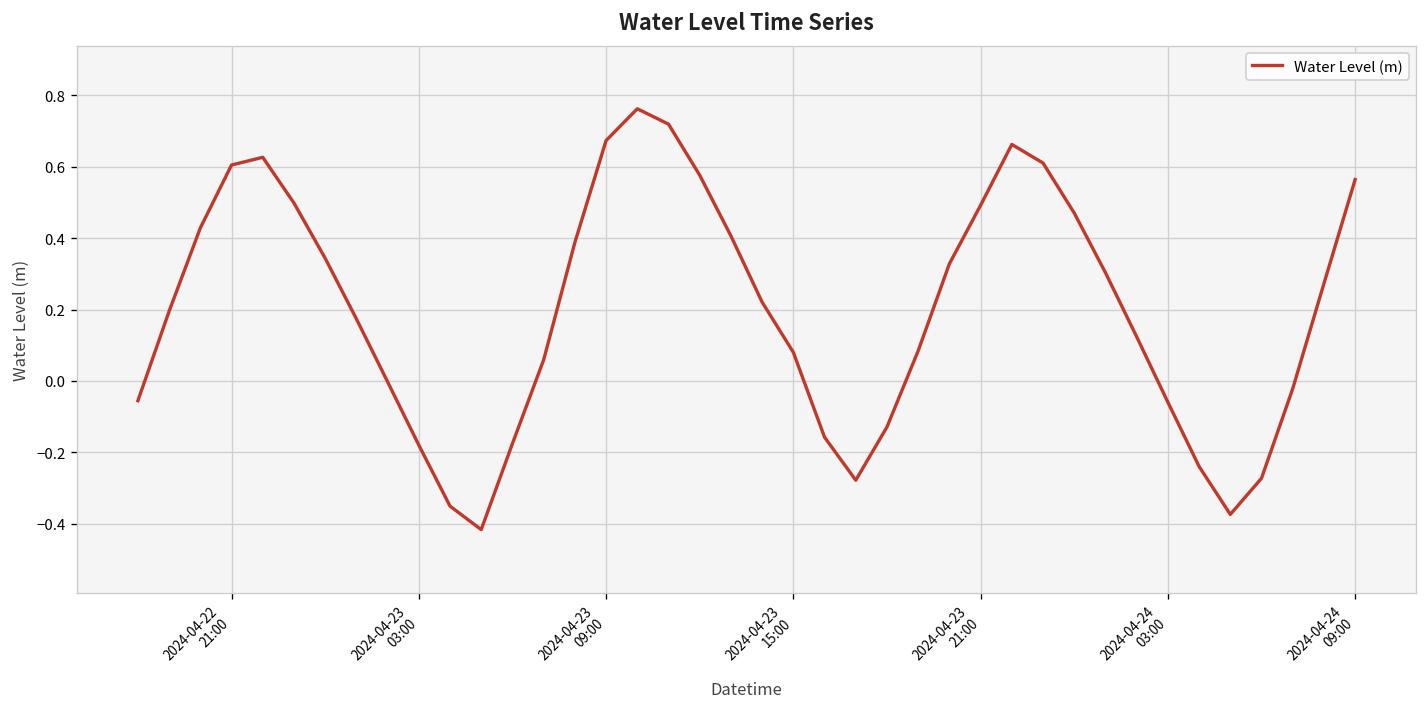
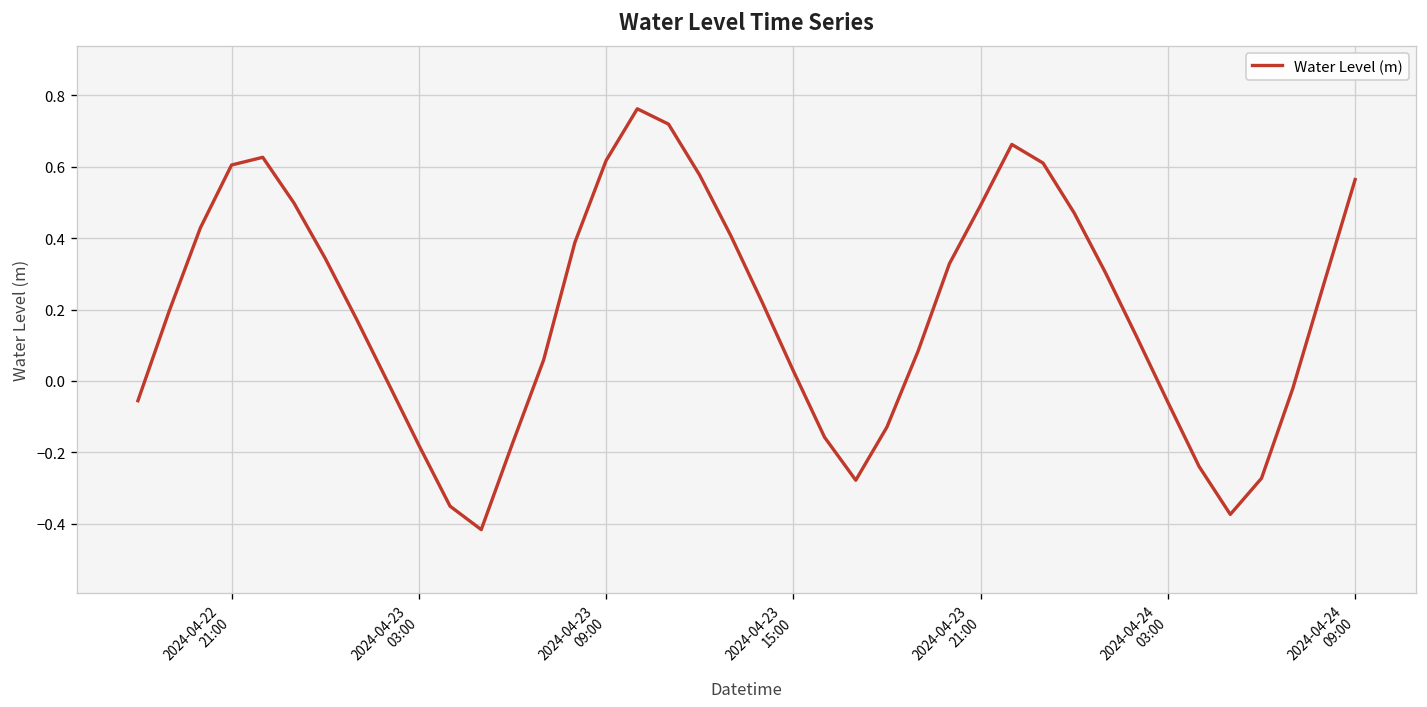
  {
    "2024-04-22 21:00": 0.60,
    "2024-04-23 03:00": -0.18,
-   "2024-04-23 09:00": 0.67,
-   "2024-04-23 15:00": 0.08,
+   "2024-04-23 09:00": 0.62,
+   "2024-04-23 15:00": 0.03,
    "2024-04-23 21:00": 0.49,
    "2024-04-24 03:00": -0.06,
    "2024-04-24 09:00": 0.56
  }
